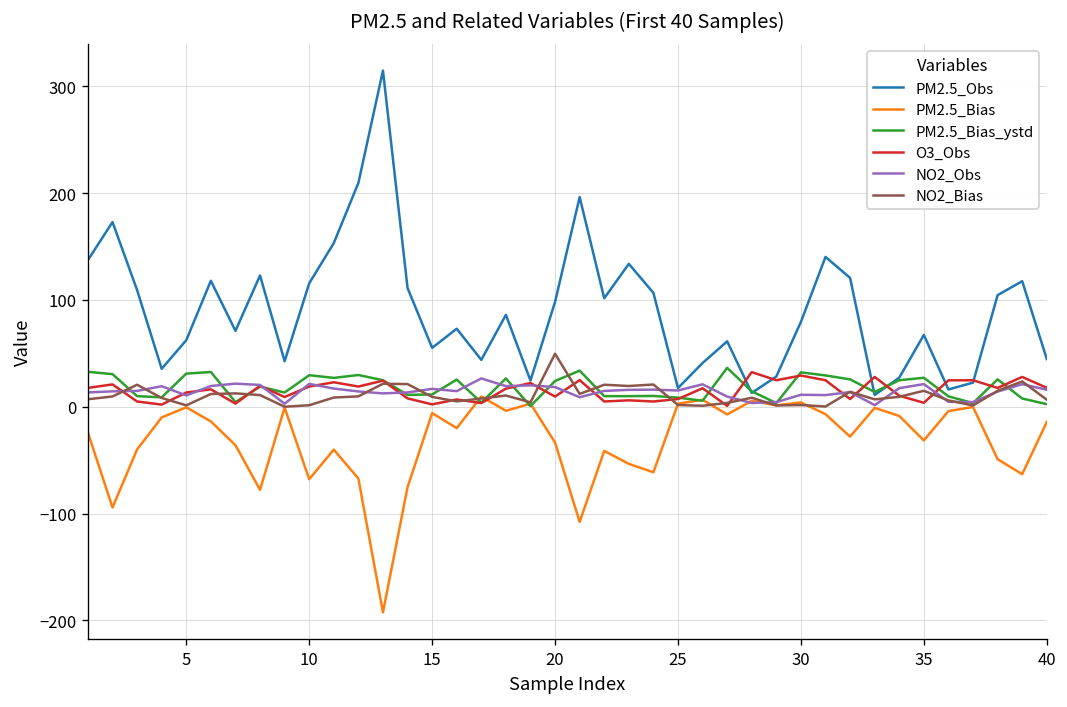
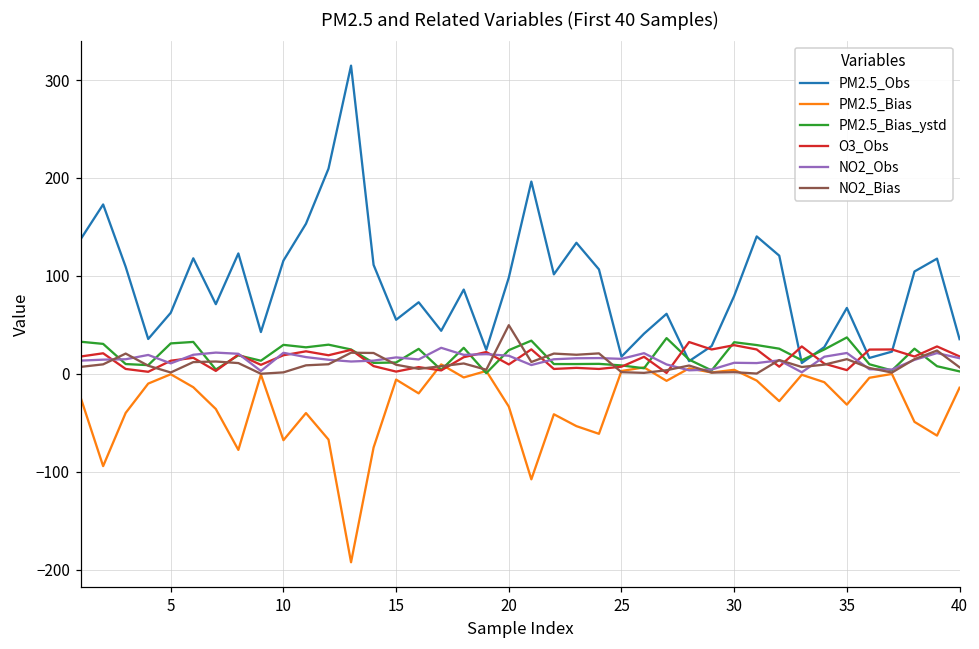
  {
    "PM2.5_Obs": {
      "5": 60,
      "10": 120,
      "15": 60,
      "20": 100,
      "30": 80,
      "35": 70,
-     "40": 45
+     "40": 35
    },
    "PM2.5_Bias": {
      "10": -70,
      "15": -10,
      "20": -30,
      "35": -30,
      "40": -10
    },
    "PM2.5_Bias_ystd": {
      "5": 30,
      "10": 30,
      "20": 20,
      "30": 30,
-     "35": 30,
+     "35": 40,
      "40": 0
    },
    "O3_Obs": {
      "15": 0,
      "20": 10,
      "30": 30,
      "35": 0
    },
    "NO2_Obs": {
      "15": 20,
      "20": 20,
      "30": 10,
      "35": 20
    },
    "NO2_Bias": {
      "10": 0,
      "20": 50,
      "35": 10,
      "40": 10
    }
  }
